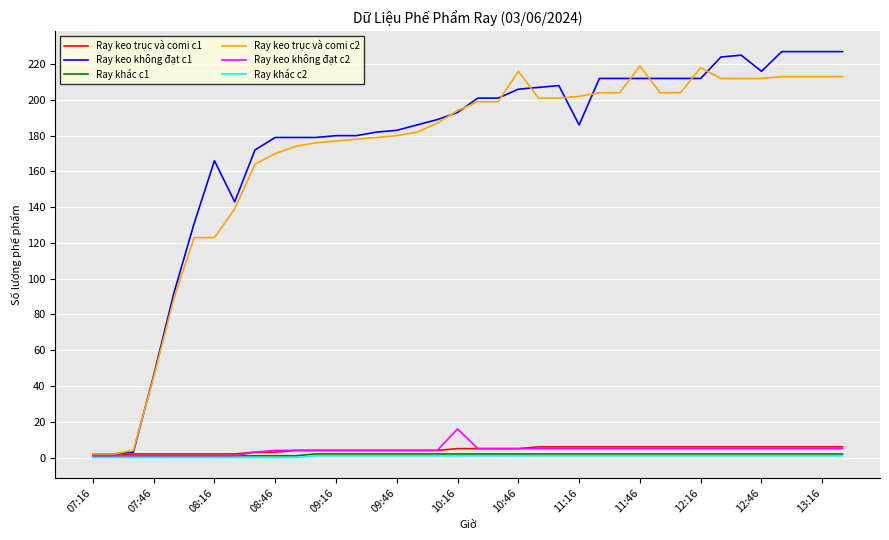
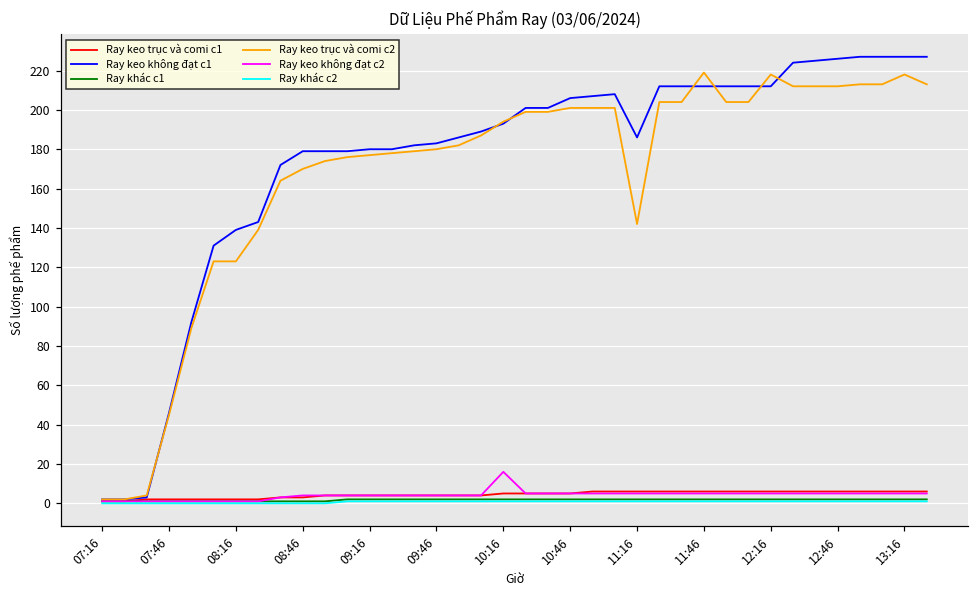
  {
    "Ray keo trục và comi c1": {
      "10:16": 5
    },
    "Ray keo không đạt c1": {
-     "08:16": 166,
+     "08:16": 139,
      "08:46": 179,
      "09:16": 180,
      "09:46": 183,
      "10:46": 206,
      "11:16": 186,
      "11:46": 212,
      "12:16": 212,
-     "12:46": 216,
+     "12:46": 226,
      "13:16": 227
    },
    "Ray keo trục và comi c2": {
      "08:16": 123,
      "08:46": 170,
      "09:16": 177,
      "09:46": 180,
-     "10:46": 216,
-     "11:16": 202,
+     "10:46": 201,
+     "11:16": 142,
      "11:46": 219,
      "12:16": 218,
      "12:46": 212,
-     "13:16": 213
+     "13:16": 218
    },
    "Ray keo không đạt c2": {
      "10:16": 16
    }
  }
